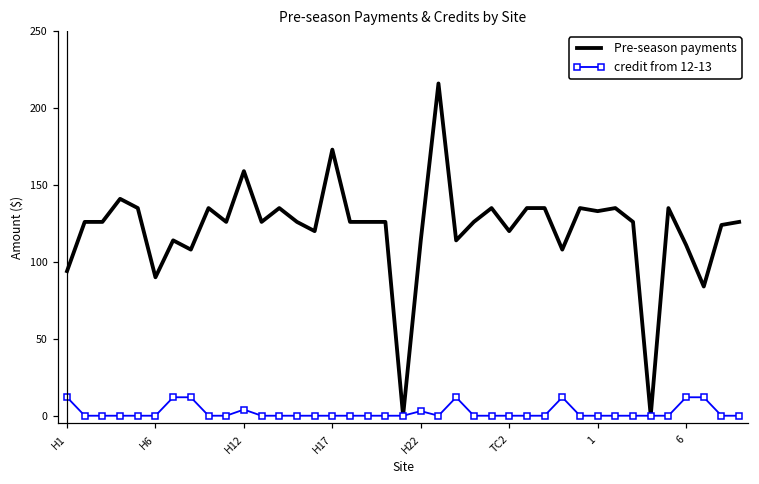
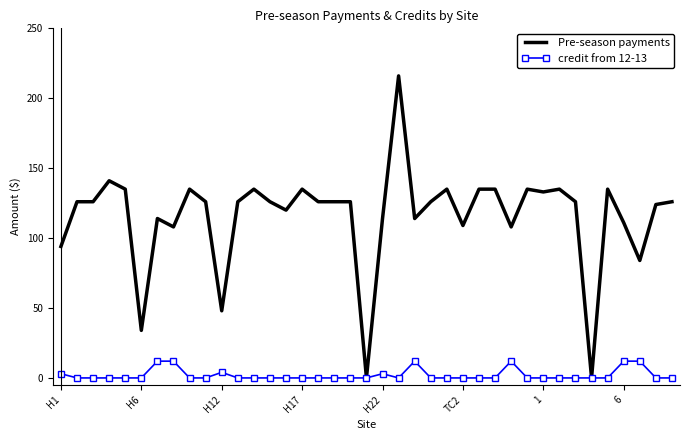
  {
    "Pre-season payments": {
      "H1": 94,
-     "H6": 90,
-     "H12": 159,
-     "H17": 173,
+     "H6": 34,
+     "H12": 48,
+     "H17": 135,
      "H22": 114,
-     "TC2": 120,
+     "TC2": 109,
      "1": 133,
      "6": 111
    },
    "credit from 12-13": {
-     "H1": 12,
+     "H1": 3,
      "H6": 0,
      "H12": 4,
      "H17": 0,
      "H22": 3,
      "TC2": 0,
      "1": 0,
      "6": 12
    }
  }
